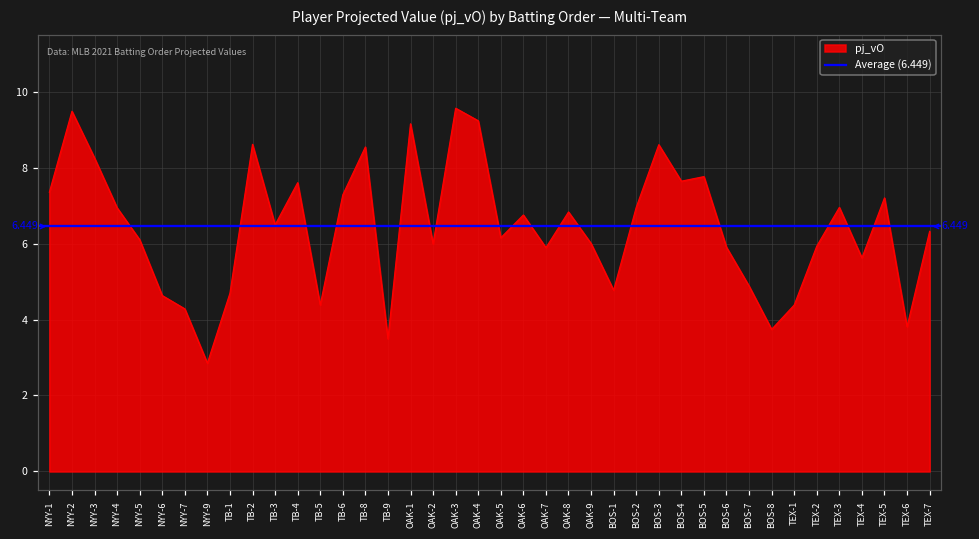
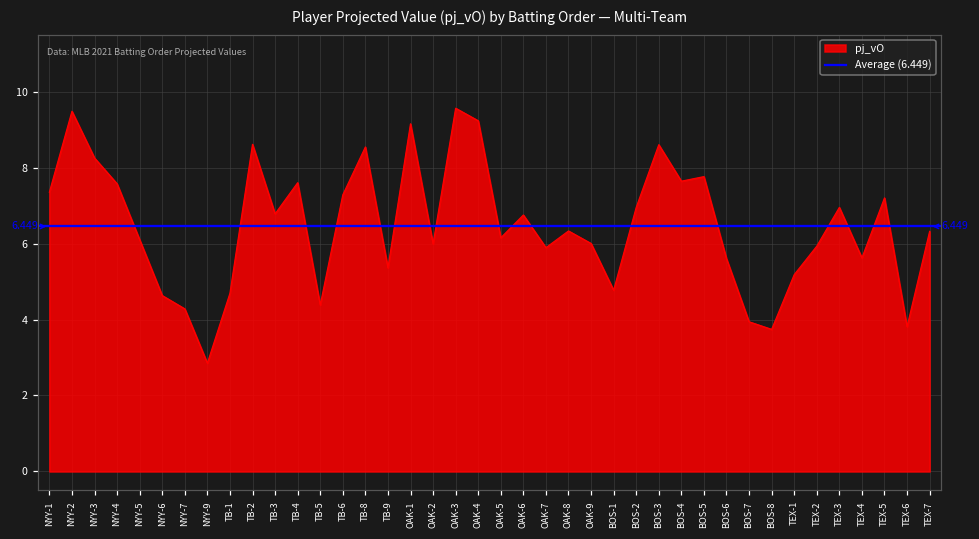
  {
    "NYY-1": 7.4,
    "NYY-2": 9.5,
    "NYY-3": 8.3,
-   "NYY-4": 6.9,
+   "NYY-4": 7.6,
    "NYY-5": 6.1,
    "NYY-6": 4.6,
    "NYY-7": 4.3,
    "NYY-9": 2.9,
    "TB-1": 4.7,
    "TB-2": 8.6,
-   "TB-3": 6.5,
+   "TB-3": 6.8,
    "TB-4": 7.6,
    "TB-5": 4.4,
    "TB-6": 7.3,
    "TB-8": 8.5,
-   "TB-9": 3.5,
+   "TB-9": 5.4,
    "OAK-1": 9.2,
    "OAK-2": 6.0,
    "OAK-3": 9.6,
    "OAK-4": 9.2,
    "OAK-5": 6.2,
    "OAK-6": 6.8,
    "OAK-7": 5.9,
-   "OAK-8": 6.8,
+   "OAK-8": 6.3,
    "OAK-9": 6.0,
    "BOS-1": 4.8,
    "BOS-2": 7.0,
    "BOS-3": 8.6,
    "BOS-4": 7.6,
    "BOS-5": 7.8,
-   "BOS-6": 5.9,
-   "BOS-7": 4.9,
+   "BOS-6": 5.6,
+   "BOS-7": 3.9,
    "BOS-8": 3.7,
-   "TEX-1": 4.4,
+   "TEX-1": 5.2,
    "TEX-2": 5.9,
    "TEX-3": 7.0,
    "TEX-4": 5.6,
    "TEX-5": 7.2,
    "TEX-6": 3.8
  }
